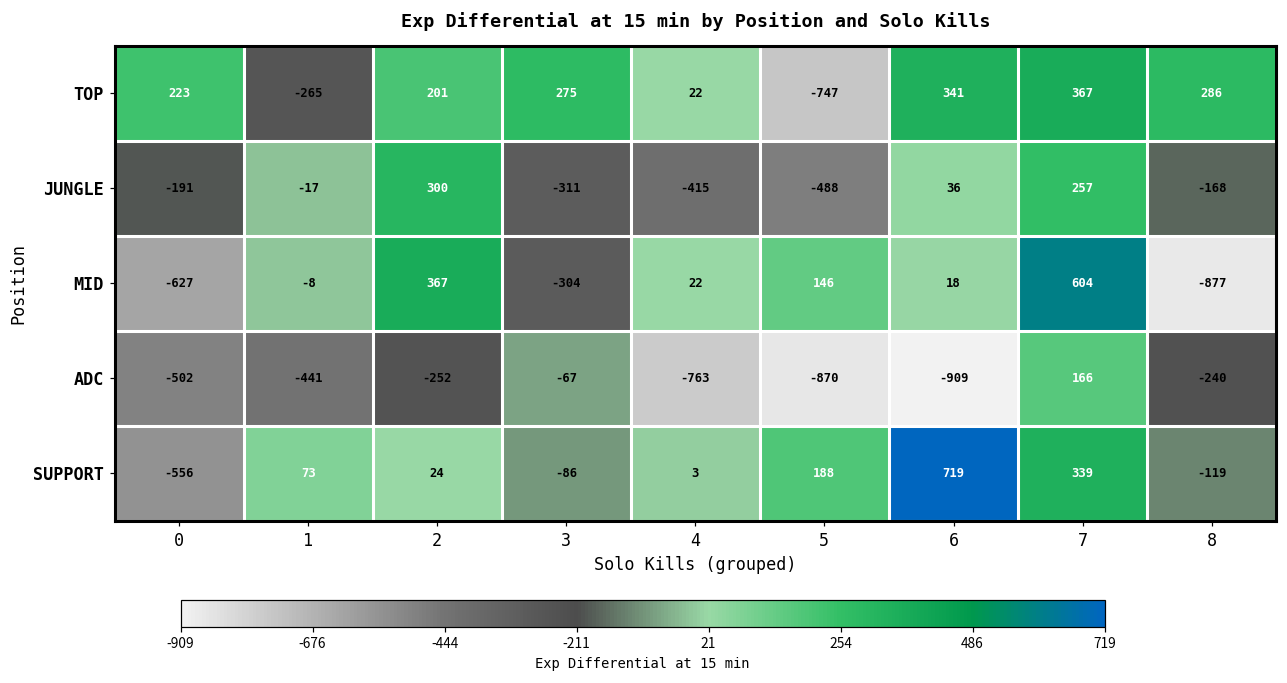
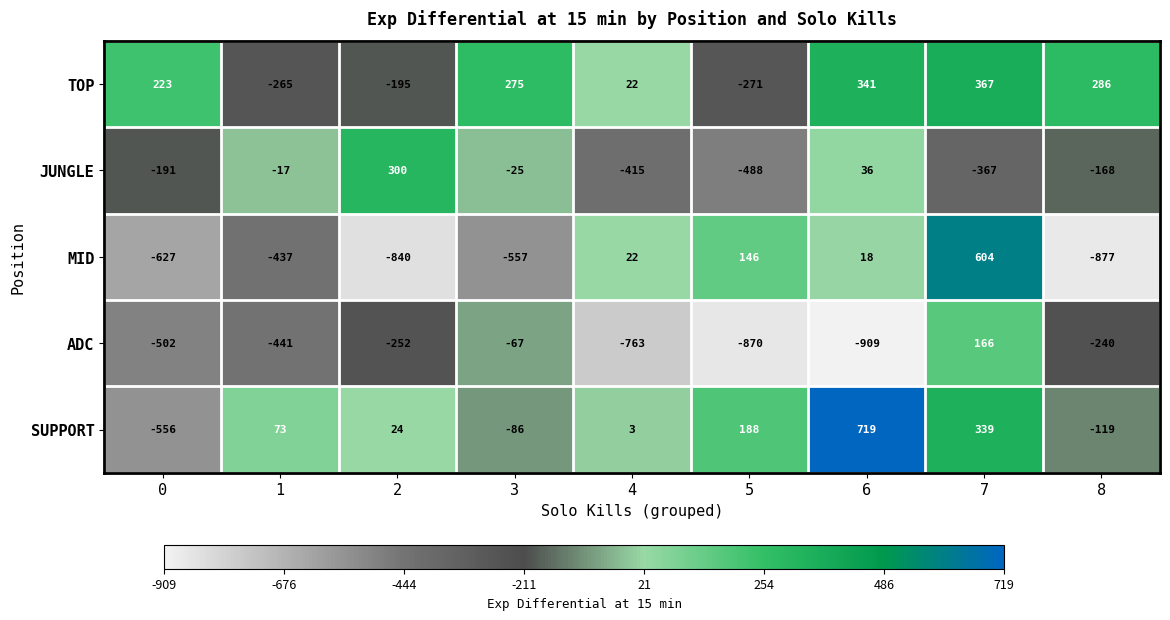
  {
    "TOP": {
      "0": 223,
      "1": -265,
-     "2": 201,
+     "2": -195,
      "3": 275,
      "4": 22,
-     "5": -747,
+     "5": -271,
      "6": 341,
      "7": 367,
      "8": 286
    },
    "JUNGLE": {
      "0": -191,
      "1": -17,
      "2": 300,
-     "3": -311,
+     "3": -25,
      "4": -415,
      "5": -488,
      "6": 36,
-     "7": 257,
+     "7": -367,
      "8": -168
    },
    "MID": {
      "0": -627,
-     "1": -8,
-     "2": 367,
-     "3": -304,
+     "1": -437,
+     "2": -840,
+     "3": -557,
      "4": 22,
      "5": 146,
      "6": 18,
      "7": 604,
      "8": -877
    },
    "ADC": {
      "0": -502,
      "1": -441,
      "2": -252,
      "3": -67,
      "4": -763,
      "5": -870,
      "6": -909,
      "7": 166,
      "8": -240
    },
    "SUPPORT": {
      "0": -556,
      "1": 73,
      "2": 24,
      "3": -86,
      "4": 3,
      "5": 188,
      "6": 719,
      "7": 339,
      "8": -119
    }
  }
